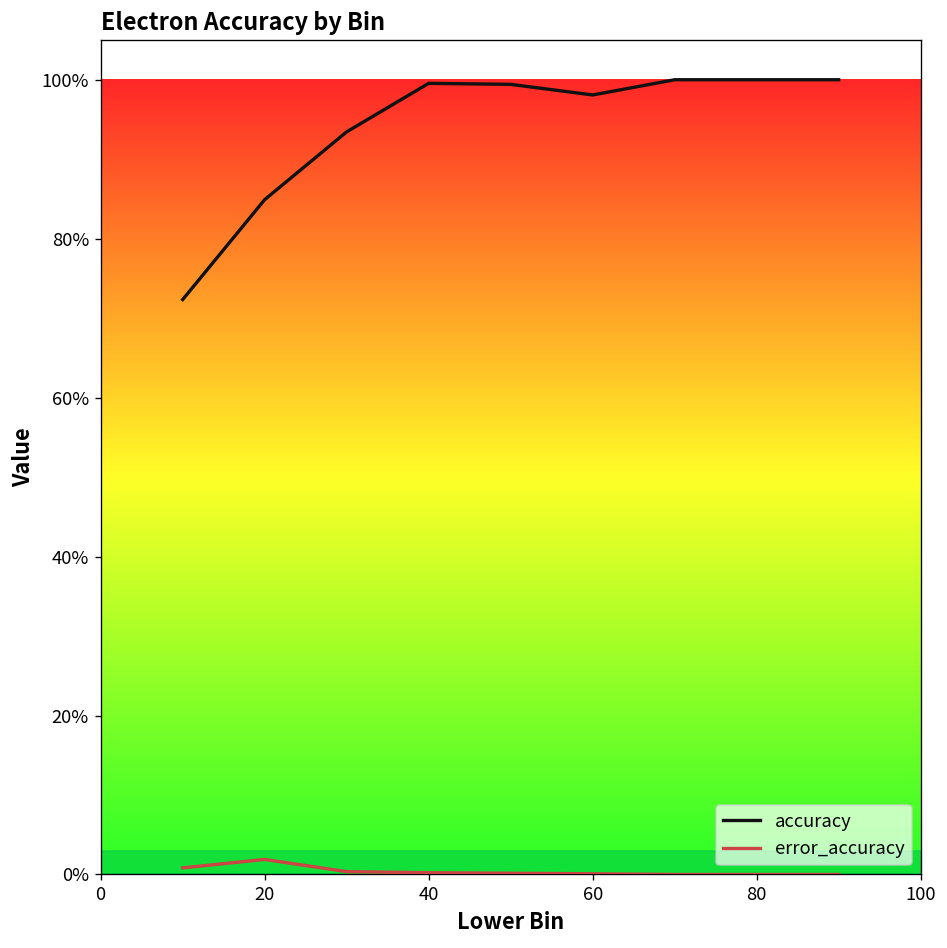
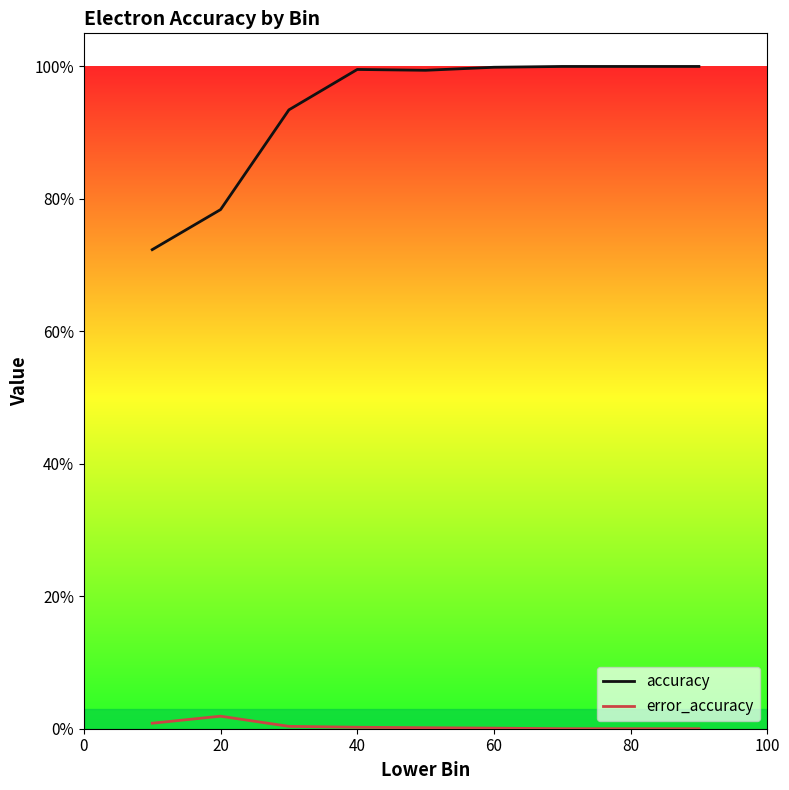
  {
    "accuracy": {
-     "20": "85%",
+     "20": "78%",
      "40": "100%",
-     "60": "98%",
+     "60": "100%",
      "80": "100%"
    }
  }
